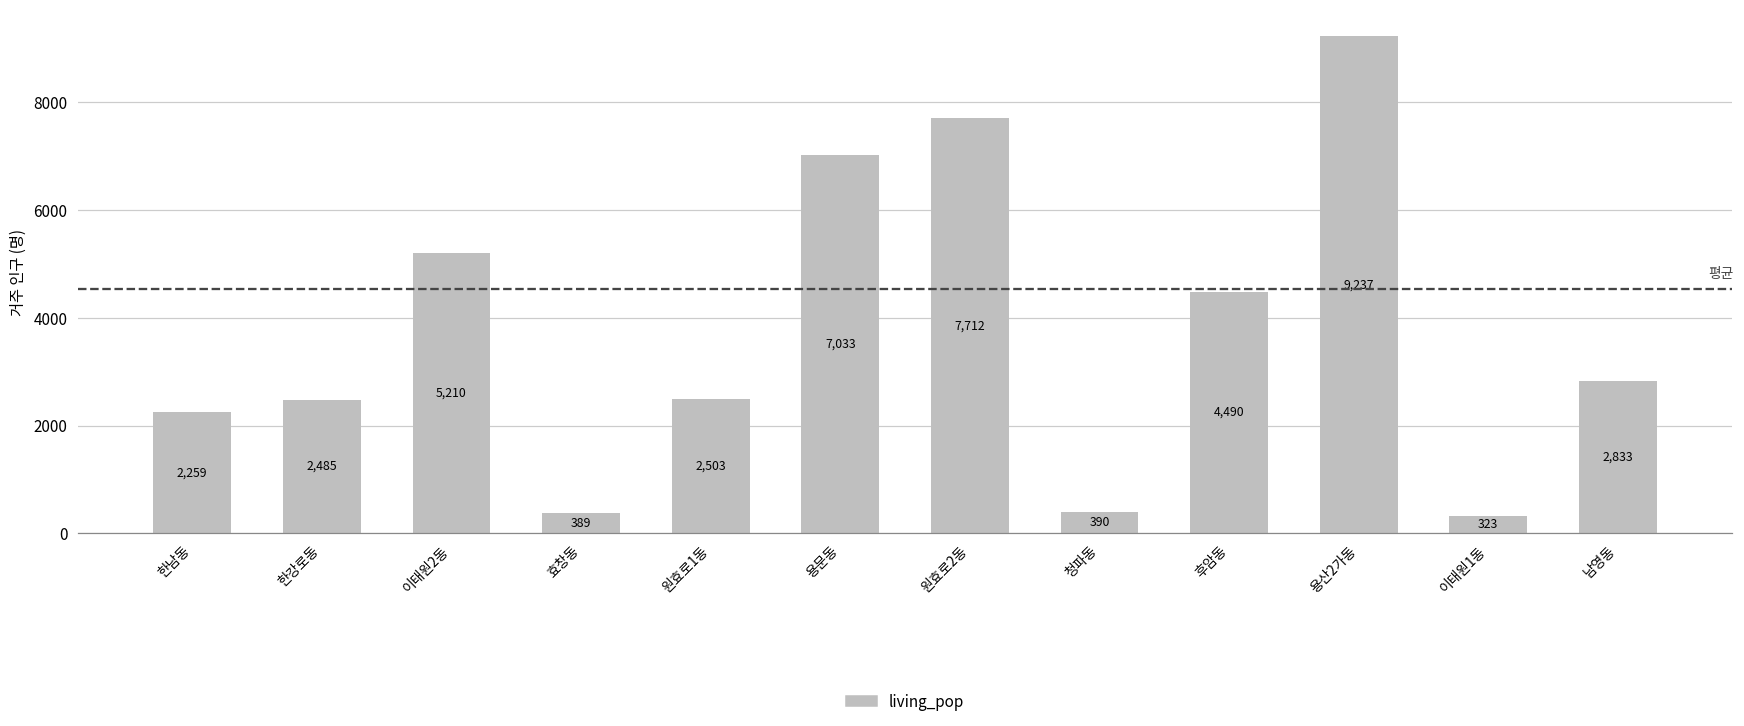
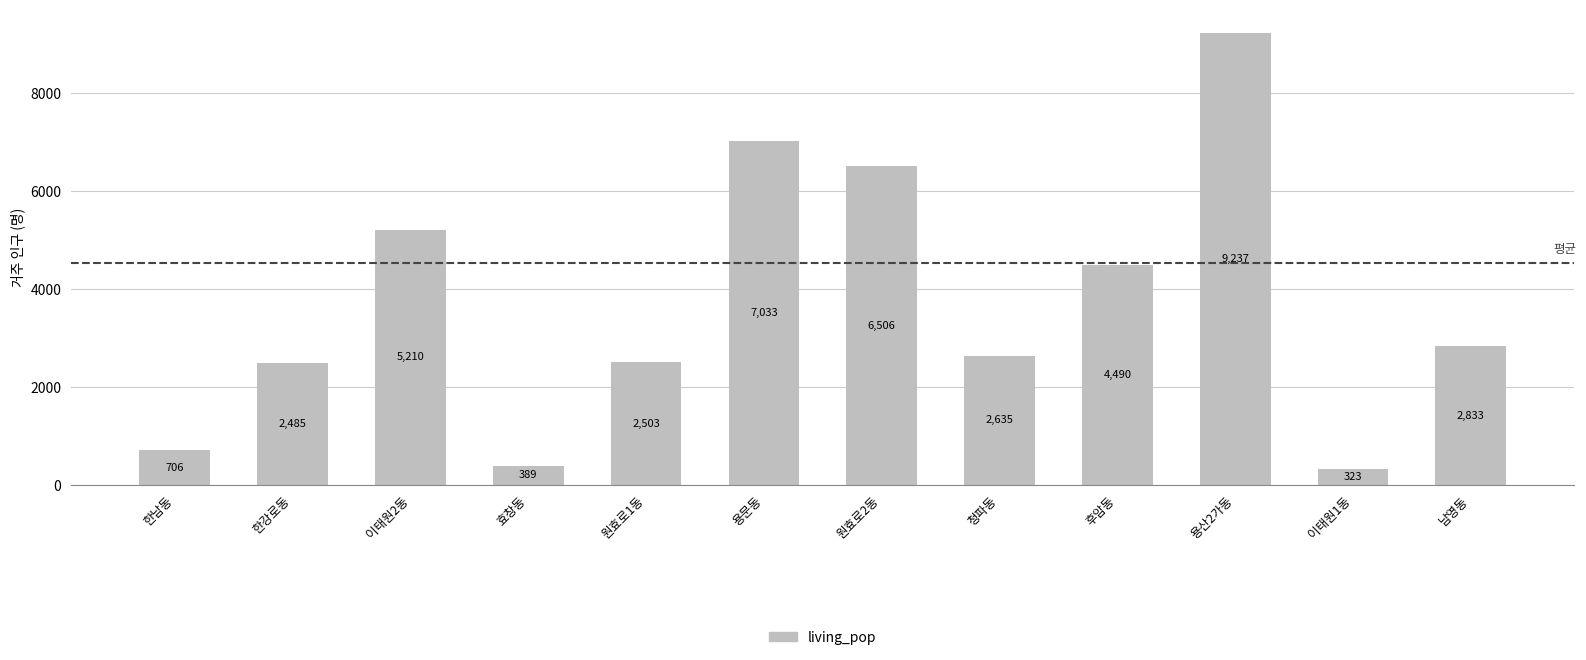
  {
-   "한남동": "2,259",
+   "한남동": "706",
    "한강로동": "2,485",
    "이태원2동": "5,210",
    "효창동": "389",
    "원효로1동": "2,503",
    "용문동": "7,033",
-   "원효로2동": "7,712",
-   "청파동": "390",
+   "원효로2동": "6,506",
+   "청파동": "2,635",
    "후암동": "4,490",
    "용산2가동": "9,237",
    "이태원1동": "323",
    "남영동": "2,833"
  }
